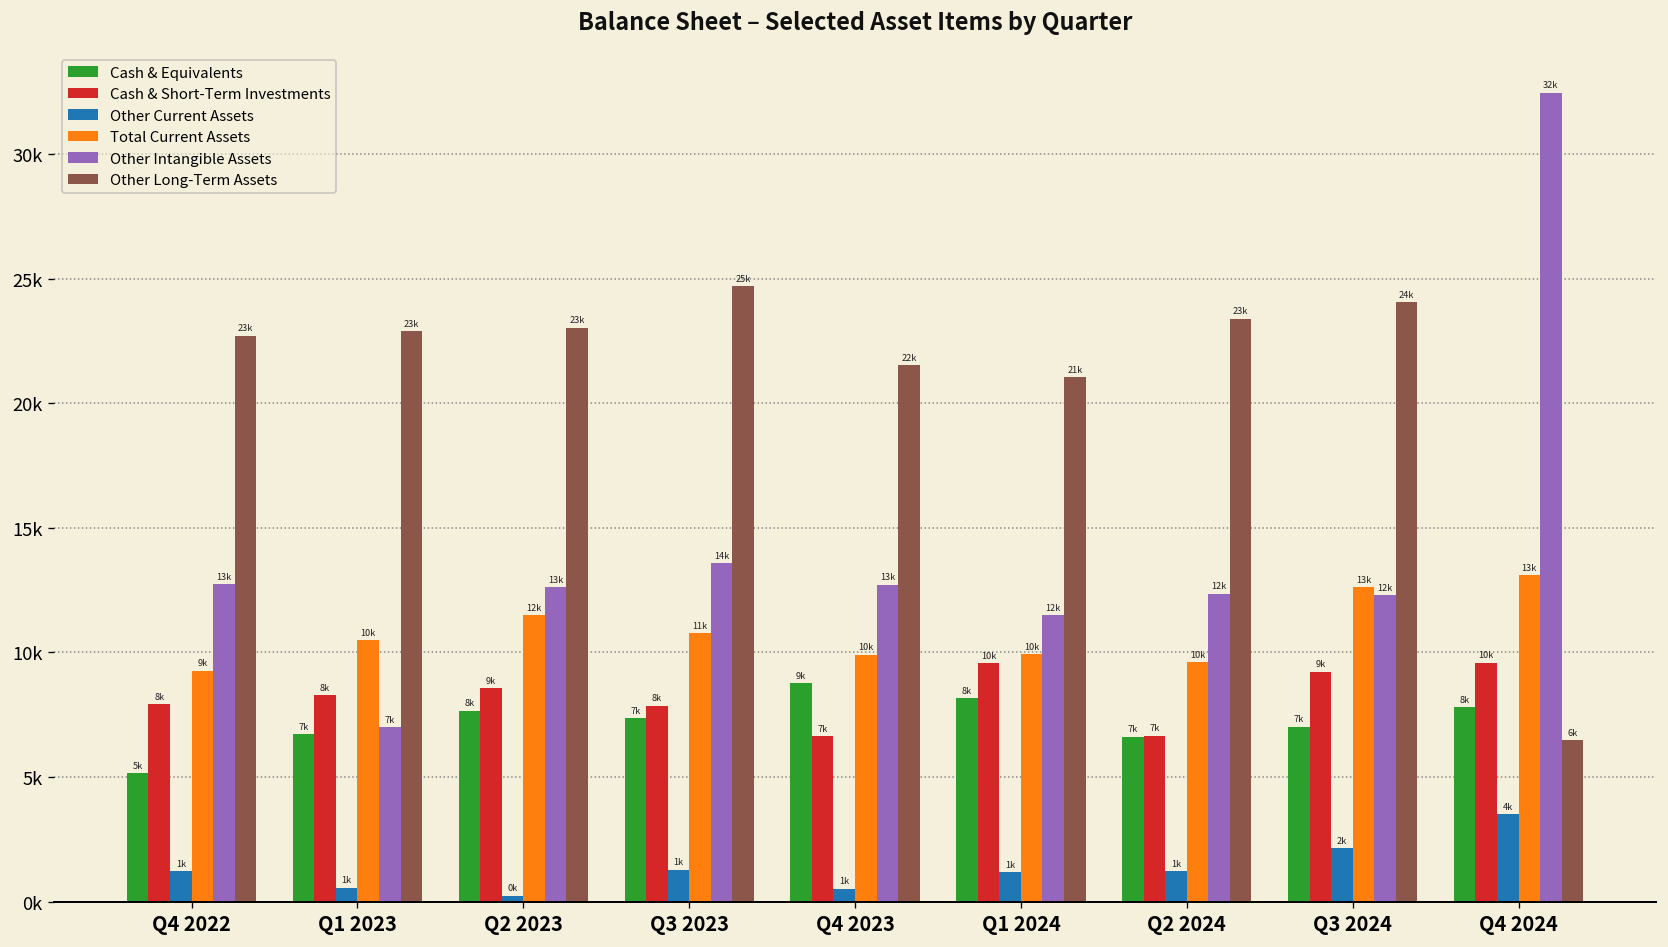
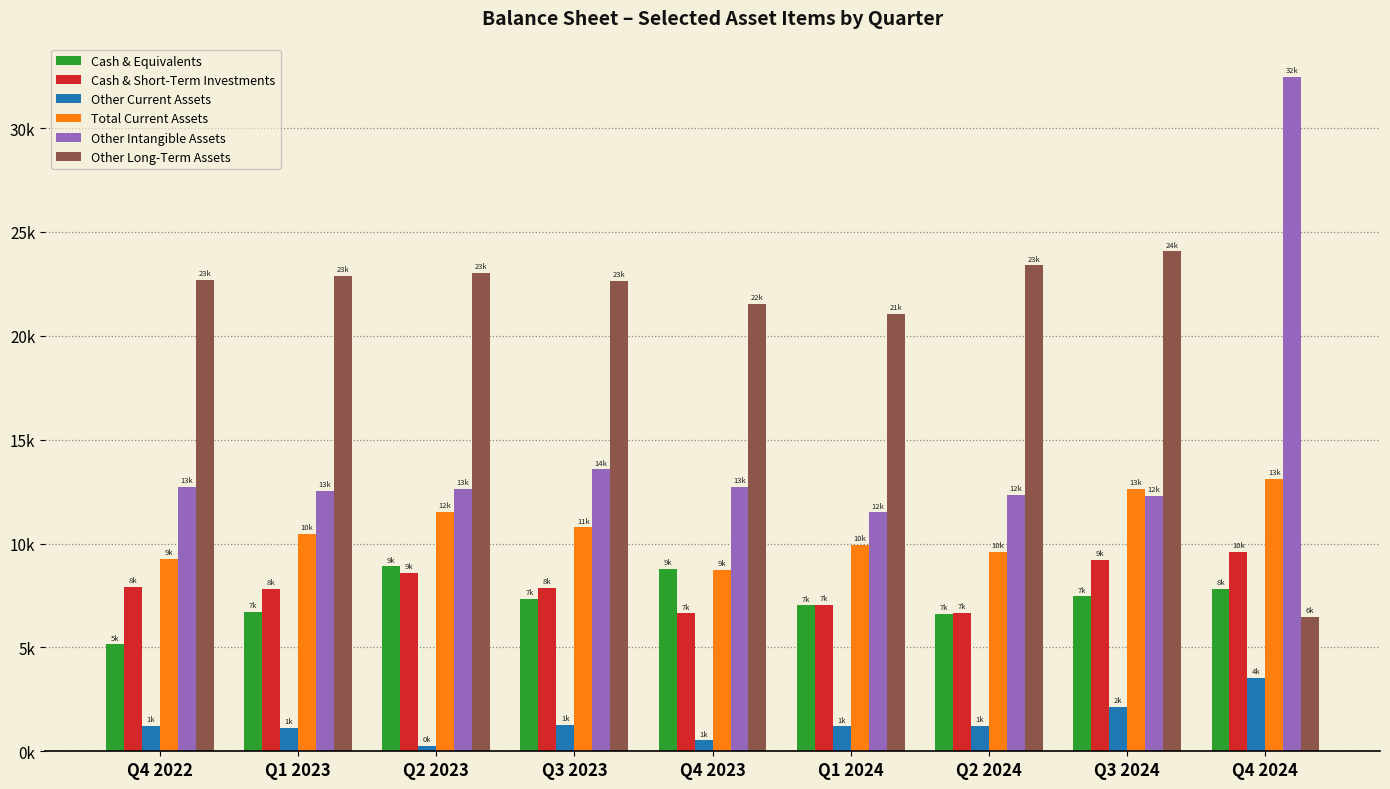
  {
    "Cash & Equivalents": {
      "Q4 2022": "5k",
      "Q1 2023": "7k",
-     "Q2 2023": "8k",
+     "Q2 2023": "9k",
      "Q3 2023": "7k",
      "Q4 2023": "9k",
-     "Q1 2024": "8k",
+     "Q1 2024": "7k",
      "Q2 2024": "7k",
-     "Q3 2024": "7000",
+     "Q3 2024": "7500",
      "Q4 2024": "8k"
    },
    "Cash & Short-Term Investments": {
      "Q4 2022": "8k",
-     "Q1 2023": "8300",
+     "Q1 2023": "7800",
      "Q2 2023": "9k",
      "Q3 2023": "8k",
      "Q4 2023": "7k",
-     "Q1 2024": "10k",
+     "Q1 2024": "7k",
      "Q2 2024": "7k",
      "Q3 2024": "9k",
      "Q4 2024": "10k"
    },
    "Other Current Assets": {
-     "Q1 2023": "600"
+     "Q1 2023": "1100"
    },
    "Total Current Assets": {
      "Q4 2022": "9k",
      "Q1 2023": "10k",
      "Q2 2023": "12k",
      "Q3 2023": "11k",
-     "Q4 2023": "10k",
+     "Q4 2023": "9k",
      "Q1 2024": "10k",
      "Q2 2024": "10k",
      "Q3 2024": "13k",
      "Q4 2024": "13k"
    },
    "Other Intangible Assets": {
      "Q4 2022": "13k",
-     "Q1 2023": "7k",
+     "Q1 2023": "13k",
      "Q2 2023": "13k",
      "Q3 2023": "14k",
      "Q4 2023": "13k",
      "Q1 2024": "12k",
      "Q2 2024": "12k",
      "Q3 2024": "12k",
      "Q4 2024": "32k"
    },
    "Other Long-Term Assets": {
      "Q4 2022": "23k",
      "Q1 2023": "23k",
      "Q2 2023": "23k",
-     "Q3 2023": "25k",
+     "Q3 2023": "23k",
      "Q4 2023": "22k",
      "Q1 2024": "21k",
      "Q2 2024": "23k",
      "Q3 2024": "24k",
      "Q4 2024": "6k"
    }
  }
